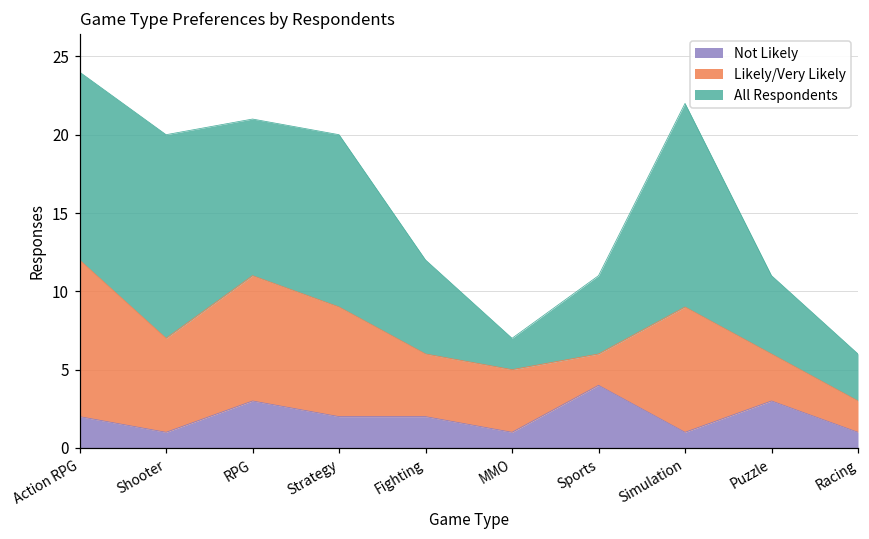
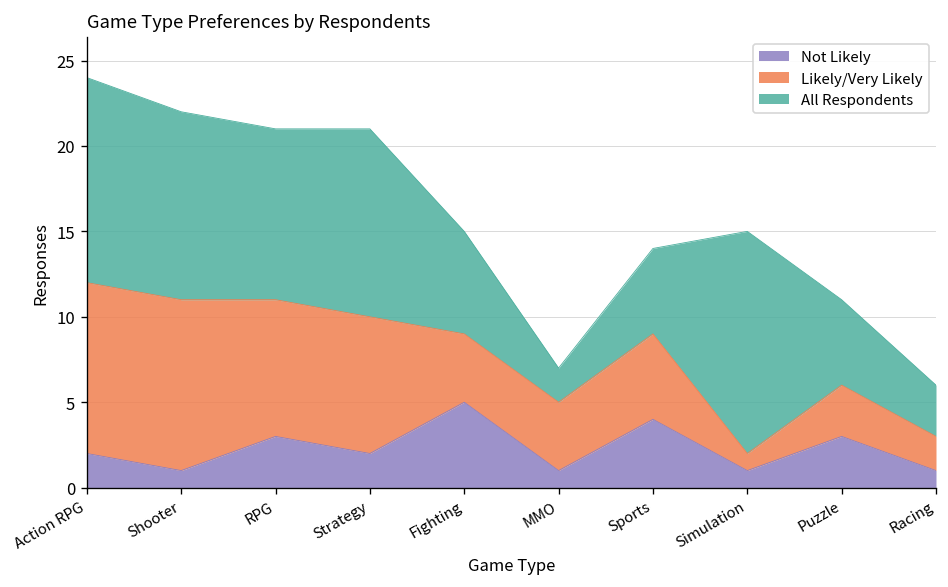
  {
    "Not Likely": {
      "Action RPG": 2,
      "Shooter": 1,
      "RPG": 3,
      "Strategy": 2,
-     "Fighting": 2,
+     "Fighting": 5,
      "MMO": 1,
      "Sports": 4,
      "Simulation": 1,
      "Puzzle": 3,
      "Racing": 1
    },
    "Likely/Very Likely": {
      "Action RPG": 10,
-     "Shooter": 6,
+     "Shooter": 10,
      "RPG": 8,
-     "Strategy": 7,
+     "Strategy": 8,
      "Fighting": 4,
      "MMO": 4,
-     "Sports": 2,
-     "Simulation": 8,
+     "Sports": 5,
+     "Simulation": 1,
      "Puzzle": 3,
      "Racing": 2
    },
    "All Respondents": {
      "Action RPG": 12,
-     "Shooter": 13,
+     "Shooter": 11,
      "RPG": 10,
      "Strategy": 11,
      "Fighting": 6,
      "MMO": 2,
      "Sports": 5,
      "Simulation": 13,
      "Puzzle": 5,
      "Racing": 3
    }
  }
